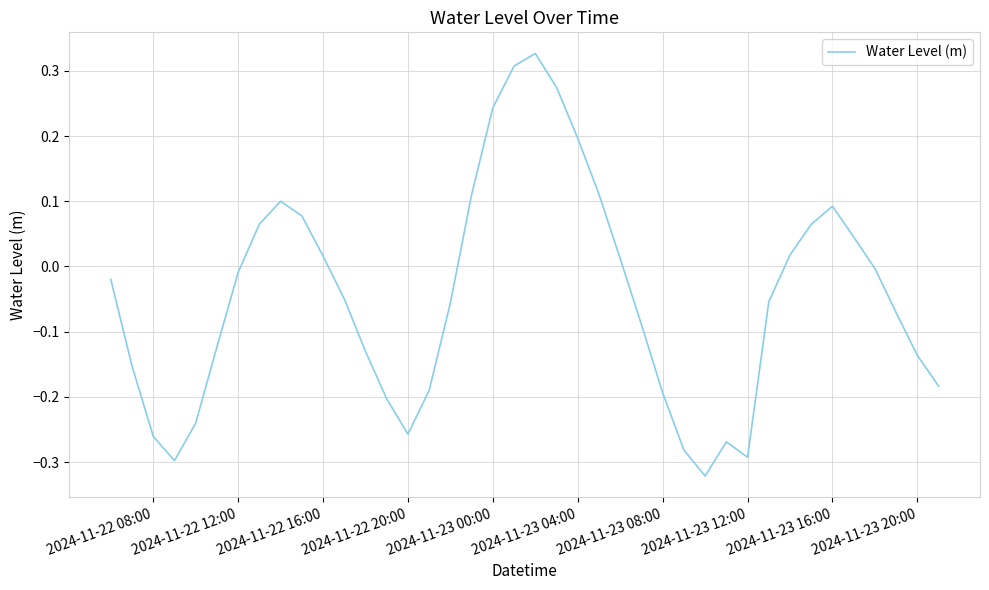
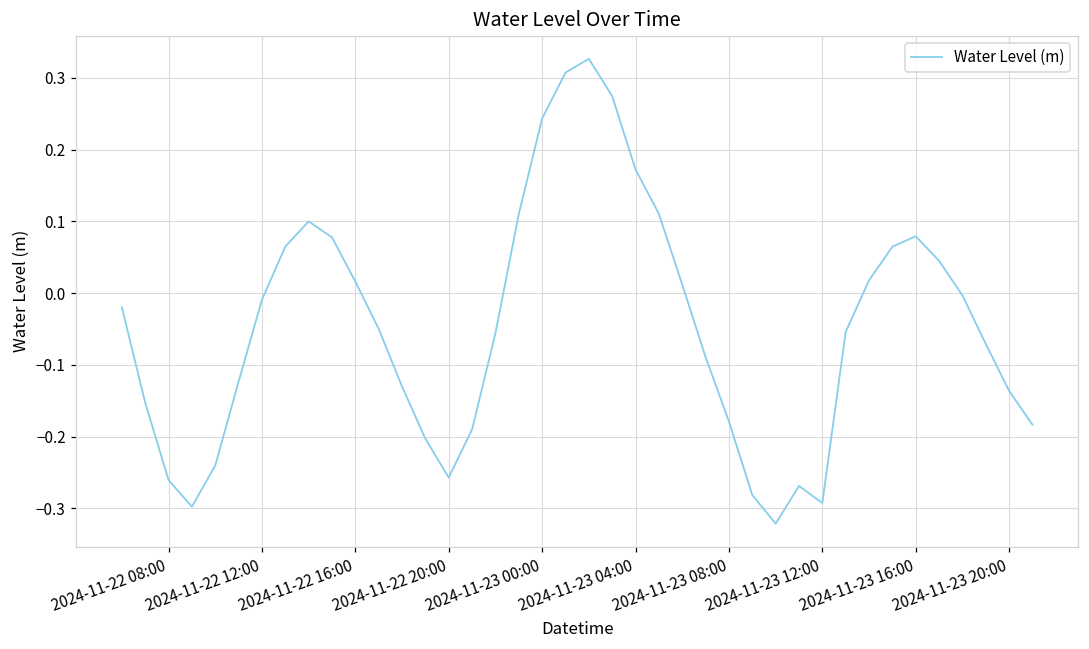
  {
    "2024-11-22 08:00": -0.26,
    "2024-11-22 12:00": -0.01,
    "2024-11-22 16:00": 0.02,
    "2024-11-22 20:00": -0.26,
    "2024-11-23 00:00": 0.24,
-   "2024-11-23 04:00": 0.20,
-   "2024-11-23 08:00": -0.19,
+   "2024-11-23 04:00": 0.17,
+   "2024-11-23 08:00": -0.18,
    "2024-11-23 12:00": -0.29,
-   "2024-11-23 16:00": 0.09,
+   "2024-11-23 16:00": 0.08,
    "2024-11-23 20:00": -0.14
  }
